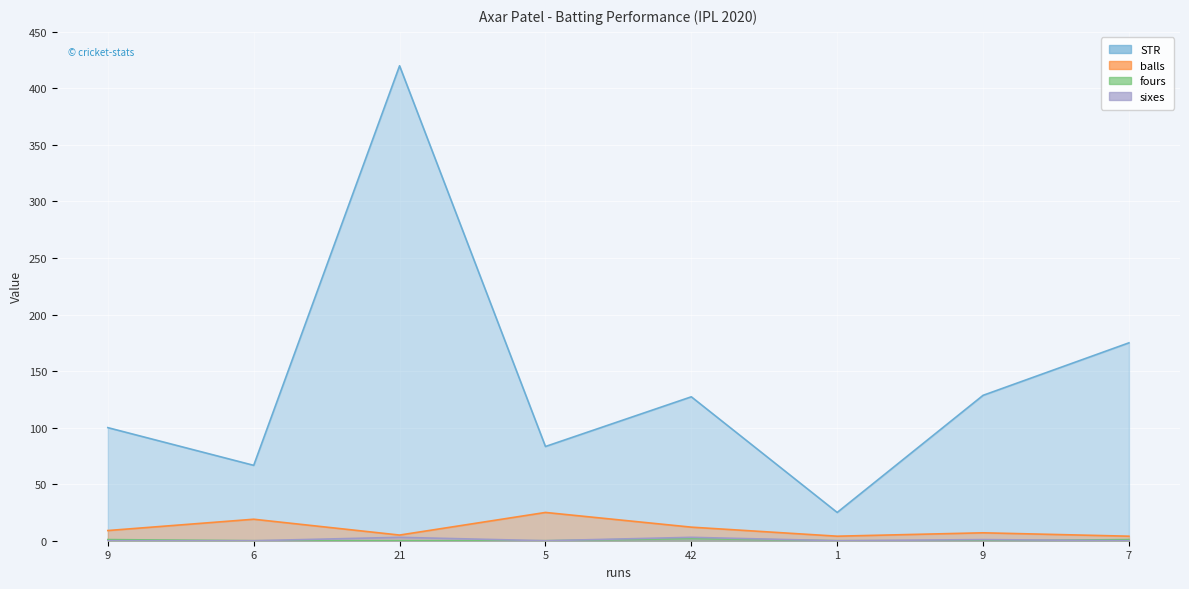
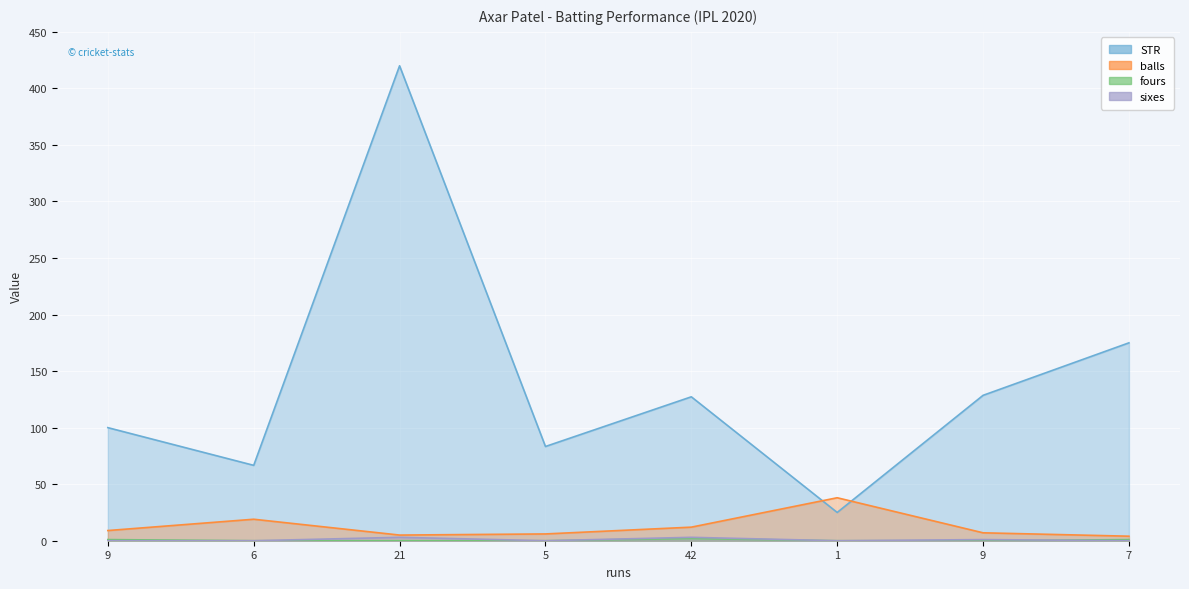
  {
    "balls": {
      "6": 19,
-     "5": 25,
+     "5": 6,
      "42": 12,
-     "1": 4,
+     "1": 38,
      "7": 4
    }
  }
